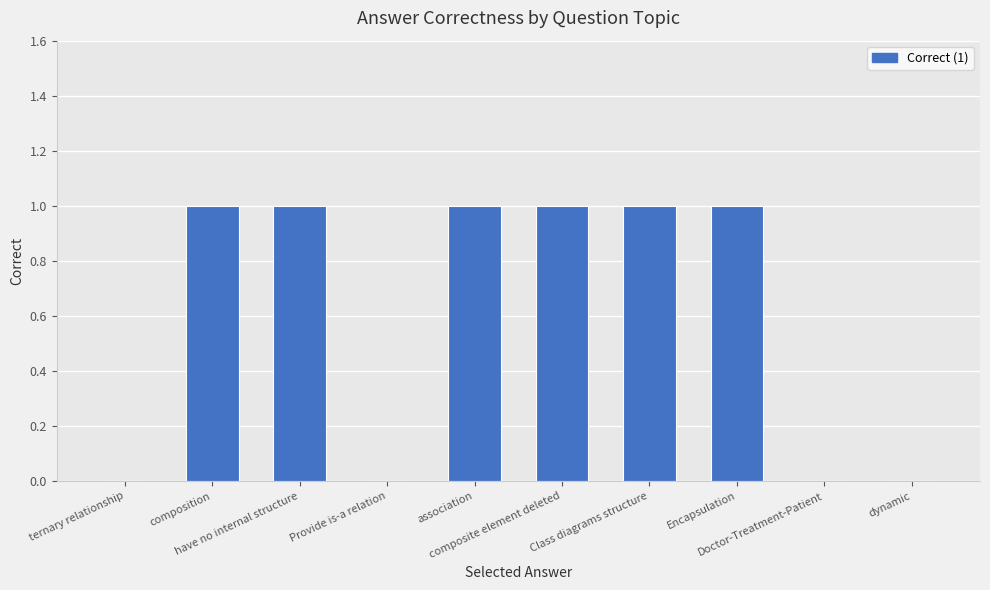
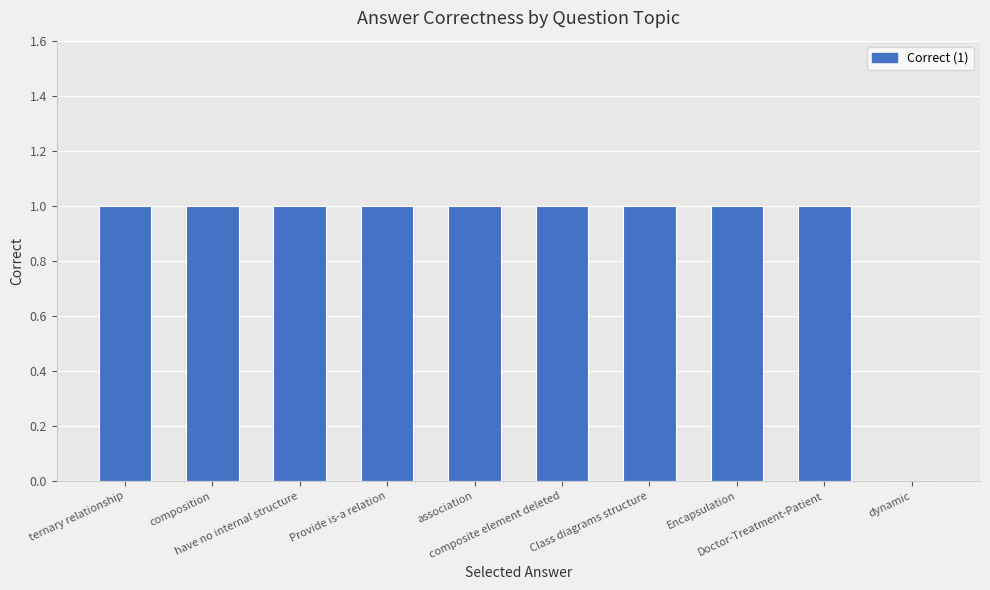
  {
-   "ternary relationship": 0,
+   "ternary relationship": 1,
    "composition": 1,
    "have no internal structure": 1,
-   "Provide is-a relation": 0,
+   "Provide is-a relation": 1,
    "association": 1,
    "composite element deleted": 1,
    "Class diagrams structure": 1,
    "Encapsulation": 1,
-   "Doctor-Treatment-Patient": 0,
+   "Doctor-Treatment-Patient": 1,
    "dynamic": 0
  }
